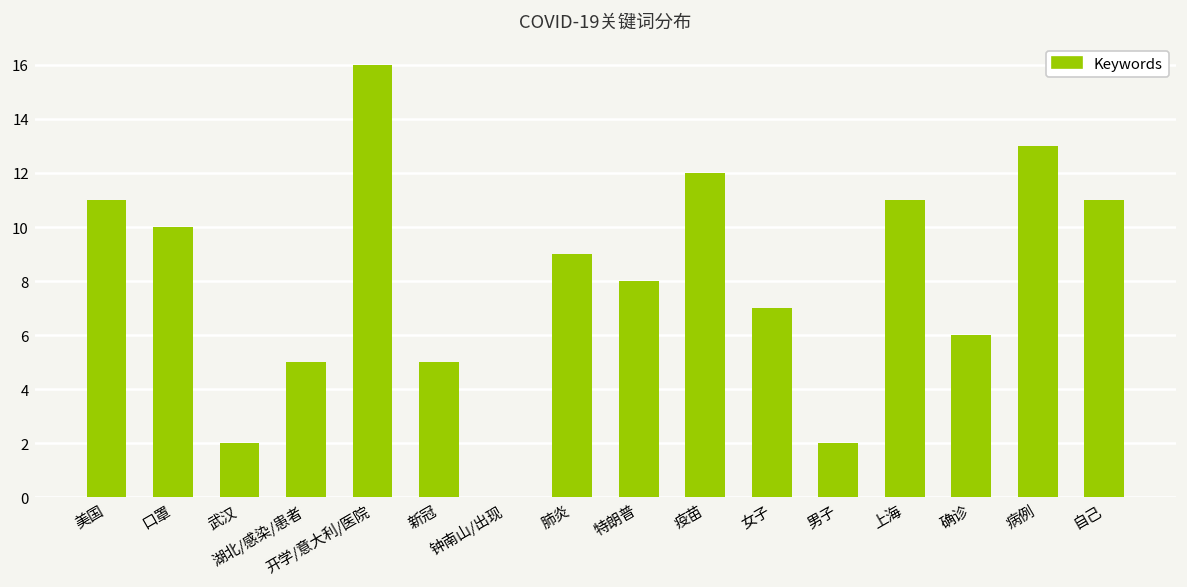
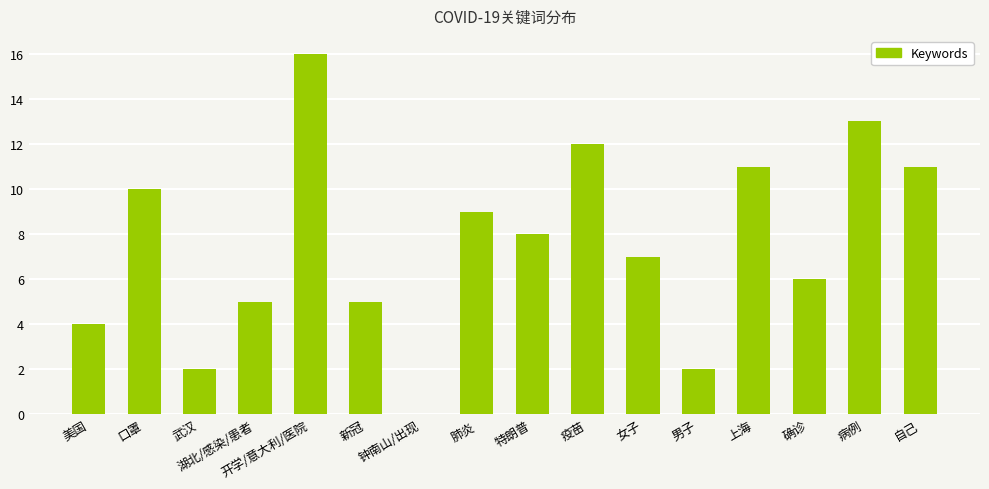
  {
-   "美国": 11,
+   "美国": 4,
    "口罩": 10,
    "武汉": 2,
    "湖北/感染/患者": 5,
    "开学/意大利/医院": 16,
    "新冠": 5,
    "钟南山/出现": 0,
    "肺炎": 9,
    "特朗普": 8,
    "疫苗": 12,
    "女子": 7,
    "男子": 2,
    "上海": 11,
    "确诊": 6,
    "病例": 13,
    "自己": 11
  }
